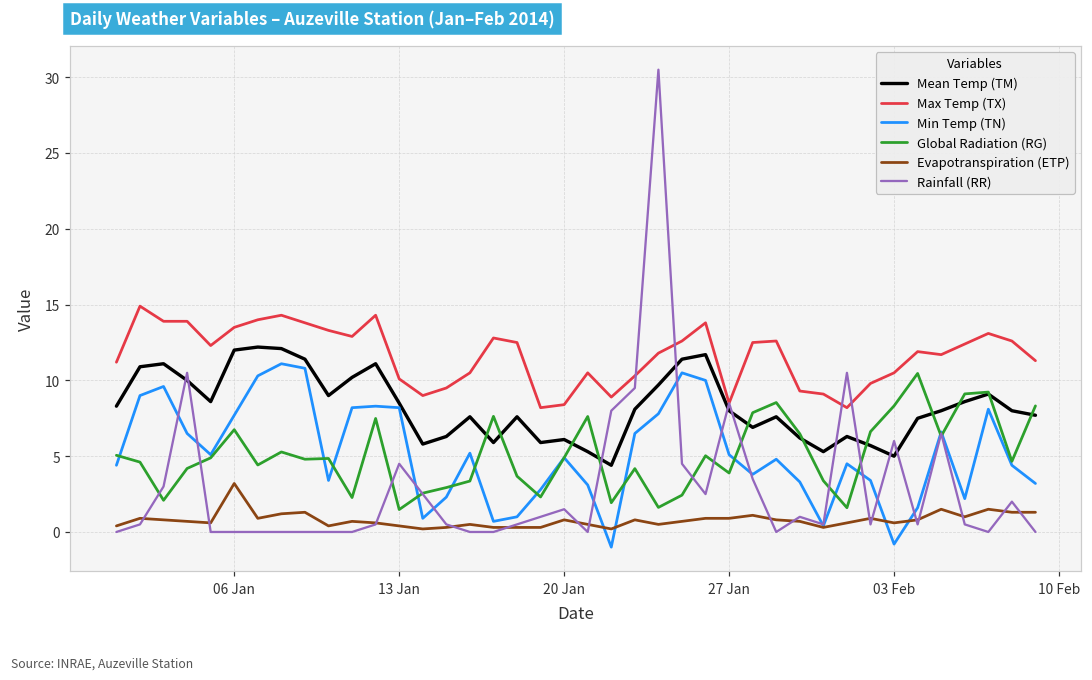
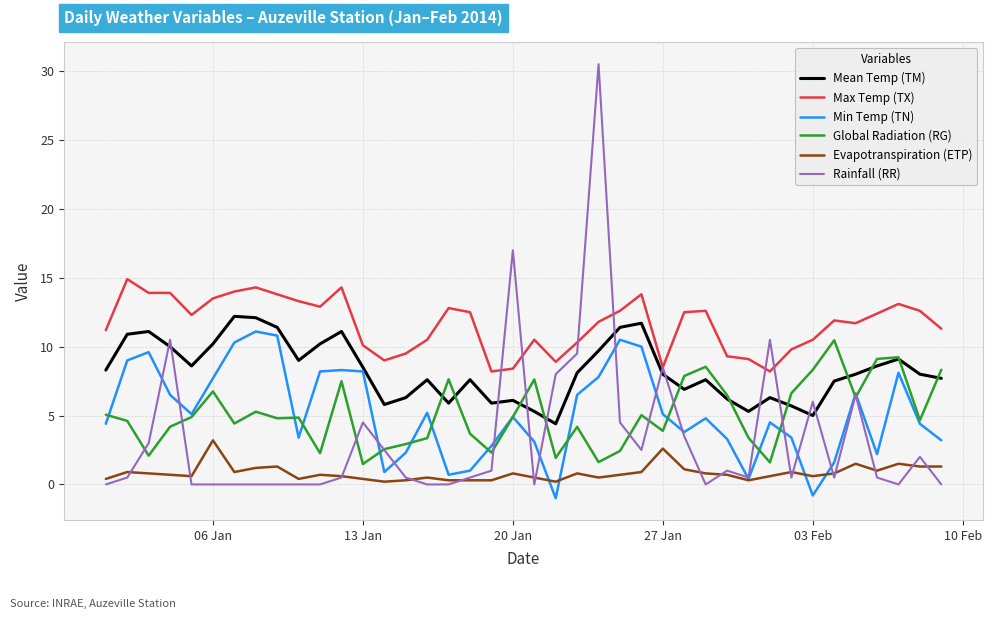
  {
    "Mean Temp (TM)": {
-     "06 Jan": 12.0,
+     "06 Jan": 10.2,
      "13 Jan": 8.5,
      "20 Jan": 6.1,
      "27 Jan": 8.0,
      "03 Feb": 5.0
    },
    "Max Temp (TX)": {
      "06 Jan": 13.5,
      "13 Jan": 10.1,
      "20 Jan": 8.4,
      "03 Feb": 10.5
    },
    "Min Temp (TN)": {
      "06 Jan": 7.7,
      "13 Jan": 8.2,
      "27 Jan": 5.1,
      "03 Feb": -0.8
    },
    "Global Radiation (RG)": {
      "06 Jan": 6.8,
      "13 Jan": 1.5,
      "27 Jan": 3.9,
      "03 Feb": 8.3
    },
    "Evapotranspiration (ETP)": {
      "06 Jan": 3.2,
      "13 Jan": 0.4,
      "20 Jan": 0.8,
-     "27 Jan": 0.9,
+     "27 Jan": 2.6,
      "03 Feb": 0.6
    },
    "Rainfall (RR)": {
      "06 Jan": 0.0,
      "13 Jan": 4.5,
-     "20 Jan": 1.5,
+     "20 Jan": 17.0,
      "03 Feb": 6.0
    }
  }
